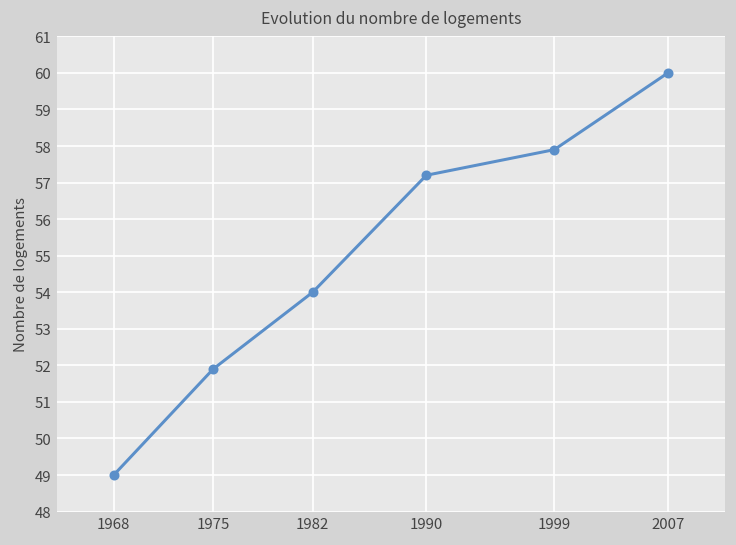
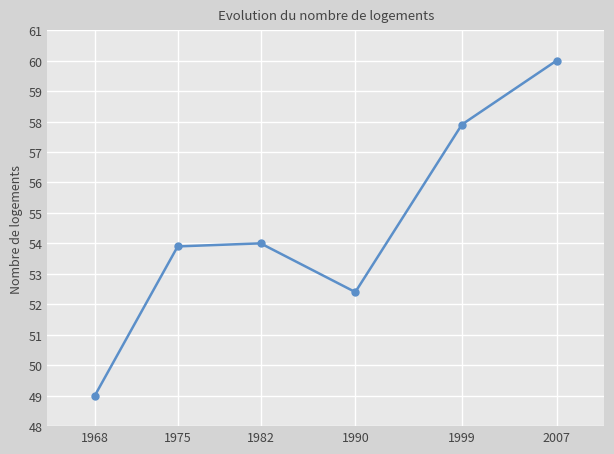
  {
    "1968": 49.0,
-   "1975": 51.9,
+   "1975": 53.9,
    "1982": 54.0,
-   "1990": 57.2,
+   "1990": 52.4,
    "1999": 57.9,
    "2007": 60.0
  }
